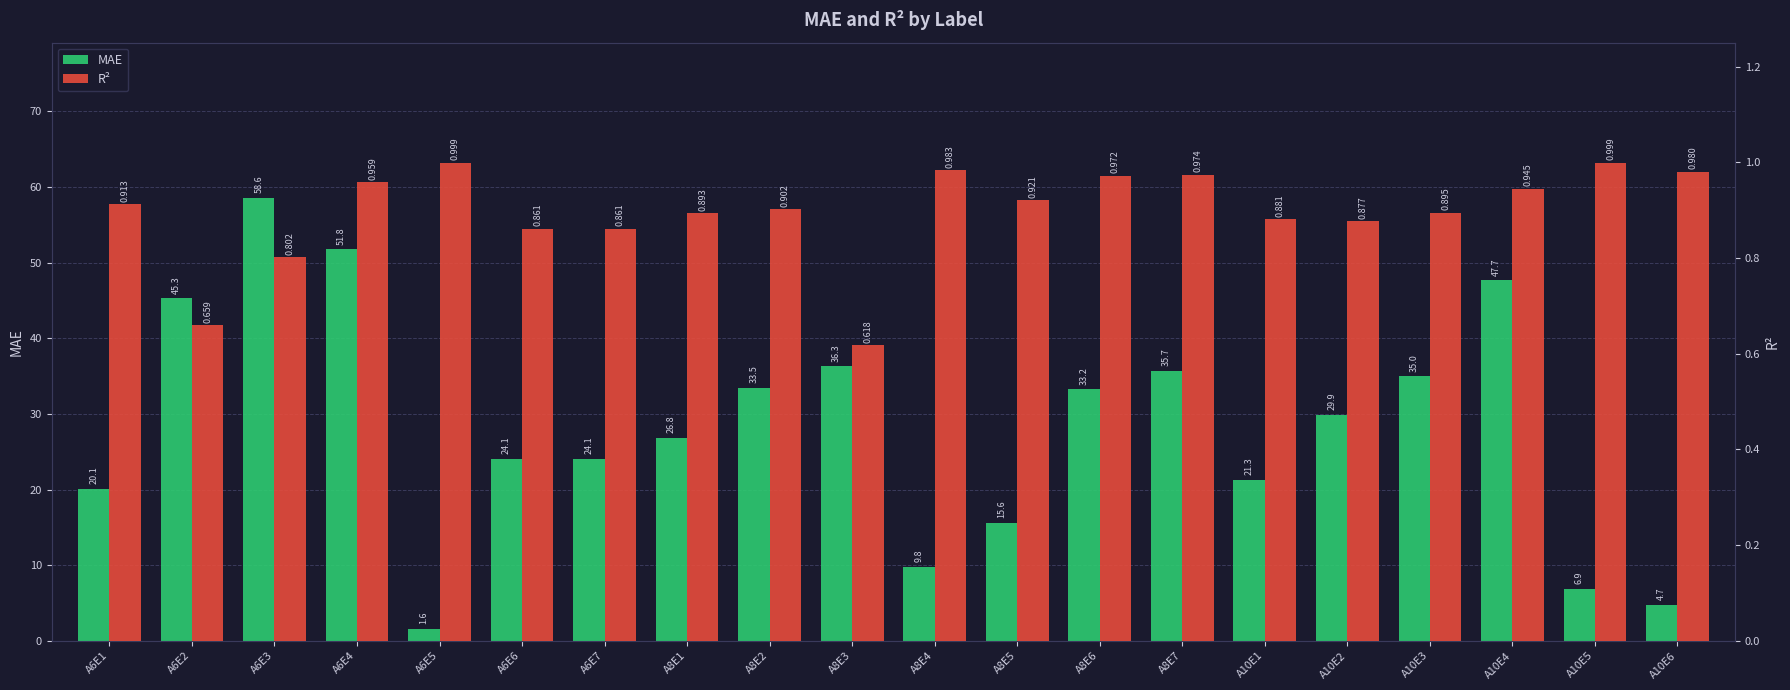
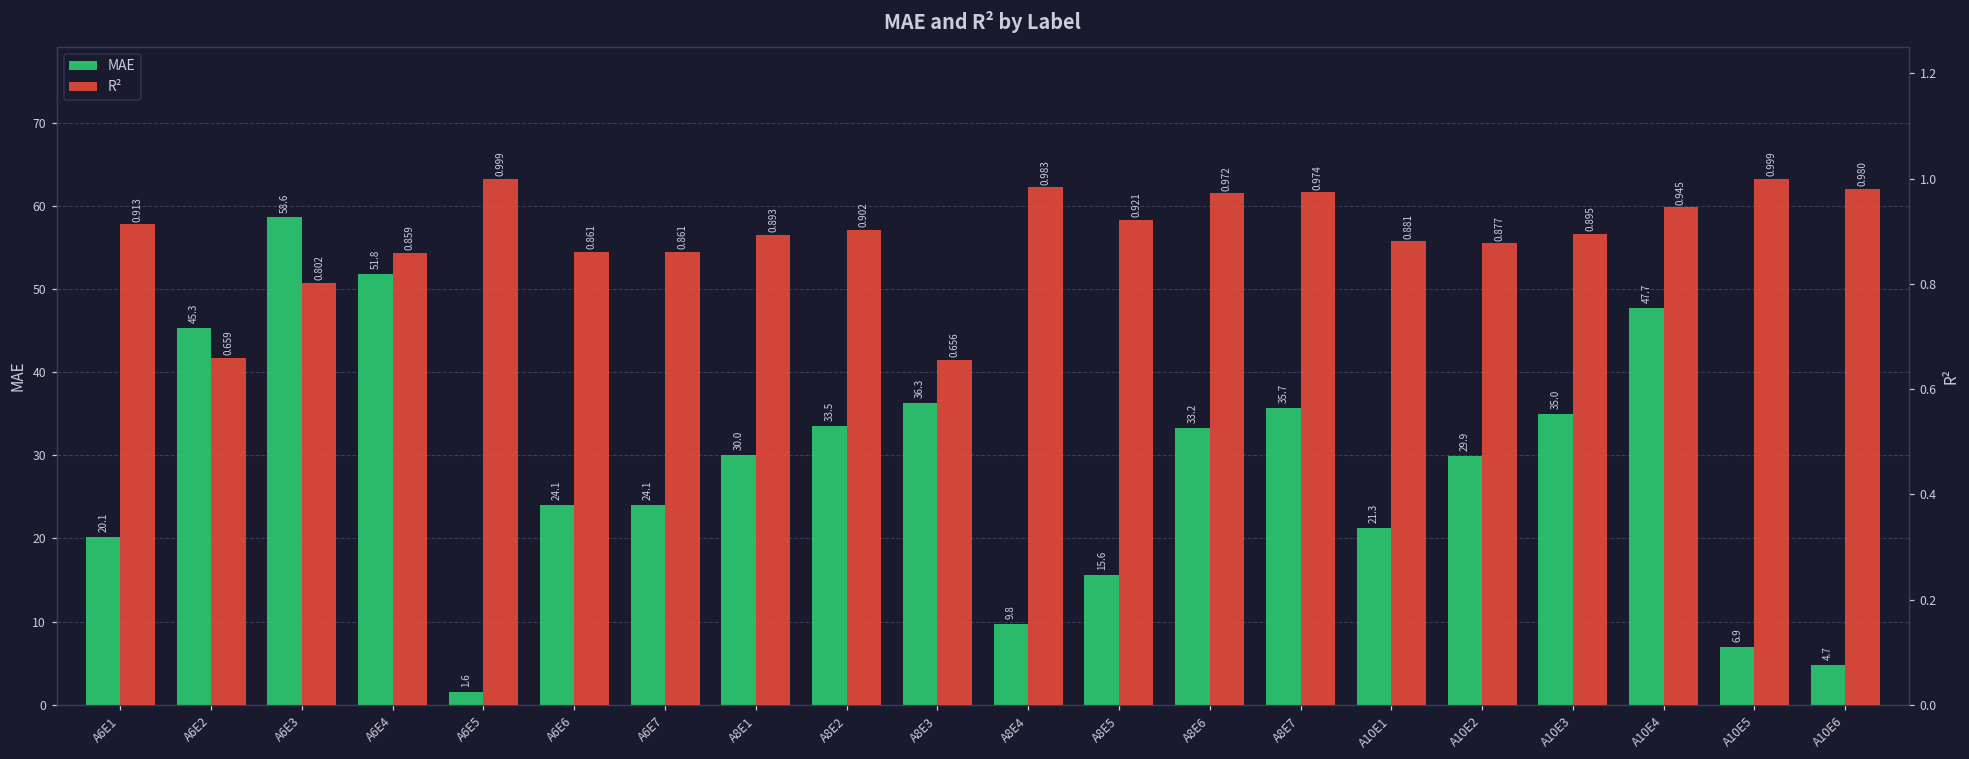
  {
    "MAE": {
      "A6E1": 20.1,
      "A6E2": 45.3,
      "A6E3": 58.6,
      "A6E4": 51.8,
      "A6E5": 1.6,
      "A6E6": 24.1,
      "A6E7": 24.1,
-     "A8E1": 26.8,
+     "A8E1": 30.0,
      "A8E2": 33.5,
      "A8E3": 36.3,
      "A8E4": 9.8,
      "A8E5": 15.6,
      "A8E6": 33.2,
      "A8E7": 35.7,
      "A10E1": 21.3,
      "A10E2": 29.9,
      "A10E3": 35.0,
      "A10E4": 47.7,
      "A10E5": 6.9,
      "A10E6": 4.7
    },
    "R²": {
      "A6E1": 0.913,
      "A6E2": 0.659,
      "A6E3": 0.802,
-     "A6E4": 0.959,
+     "A6E4": 0.859,
      "A6E5": 0.999,
      "A6E6": 0.861,
      "A6E7": 0.861,
      "A8E1": 0.893,
      "A8E2": 0.902,
-     "A8E3": 0.618,
+     "A8E3": 0.656,
      "A8E4": 0.983,
      "A8E5": 0.921,
      "A8E6": 0.972,
      "A8E7": 0.974,
      "A10E1": 0.881,
      "A10E2": 0.877,
      "A10E3": 0.895,
      "A10E4": 0.945,
      "A10E5": 0.999,
      "A10E6": 0.980
    }
  }
